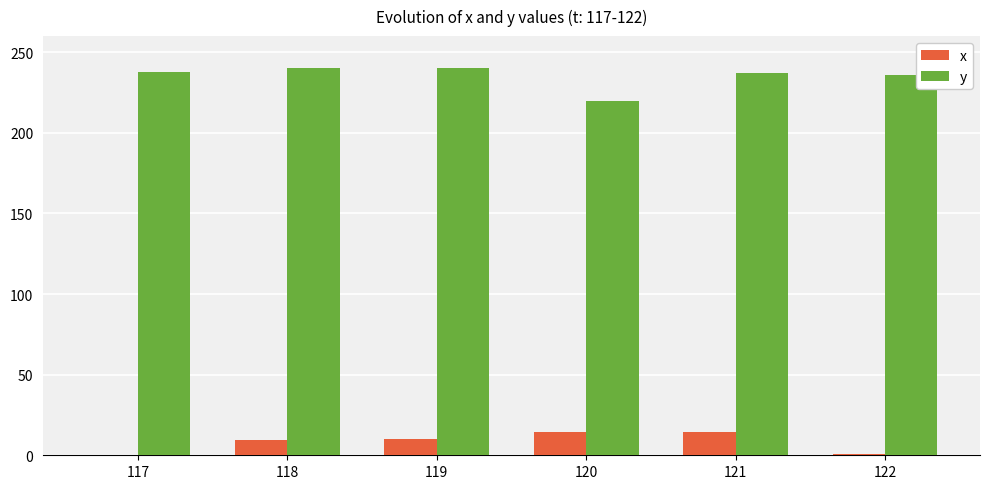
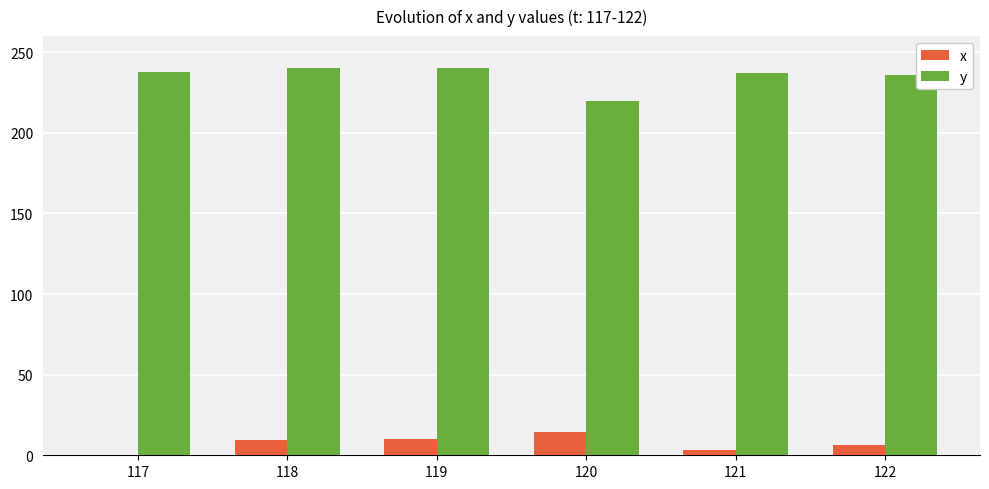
  {
    "x": {
      "117": 0,
      "118": 10,
      "119": 10,
      "120": 14,
-     "121": 15,
-     "122": 1
+     "121": 3,
+     "122": 6
    },
    "y": {
      "117": 238,
      "118": 240,
      "119": 240,
      "120": 220,
      "121": 237,
      "122": 236
    }
  }
